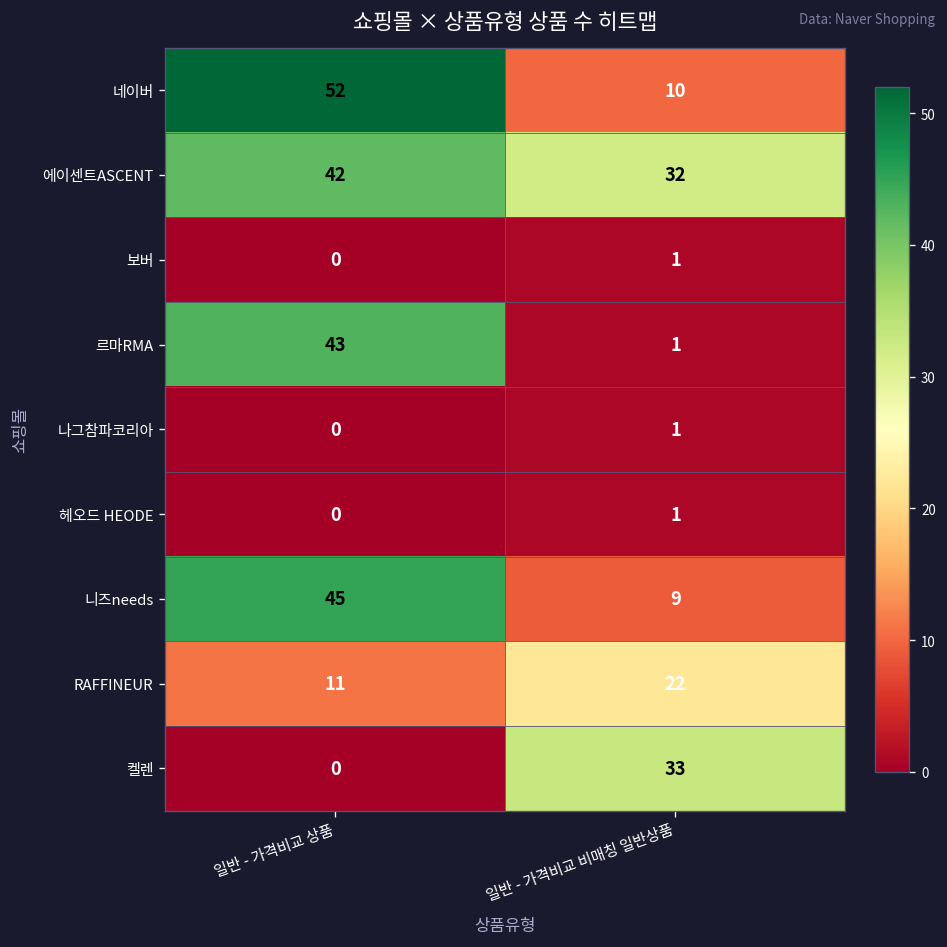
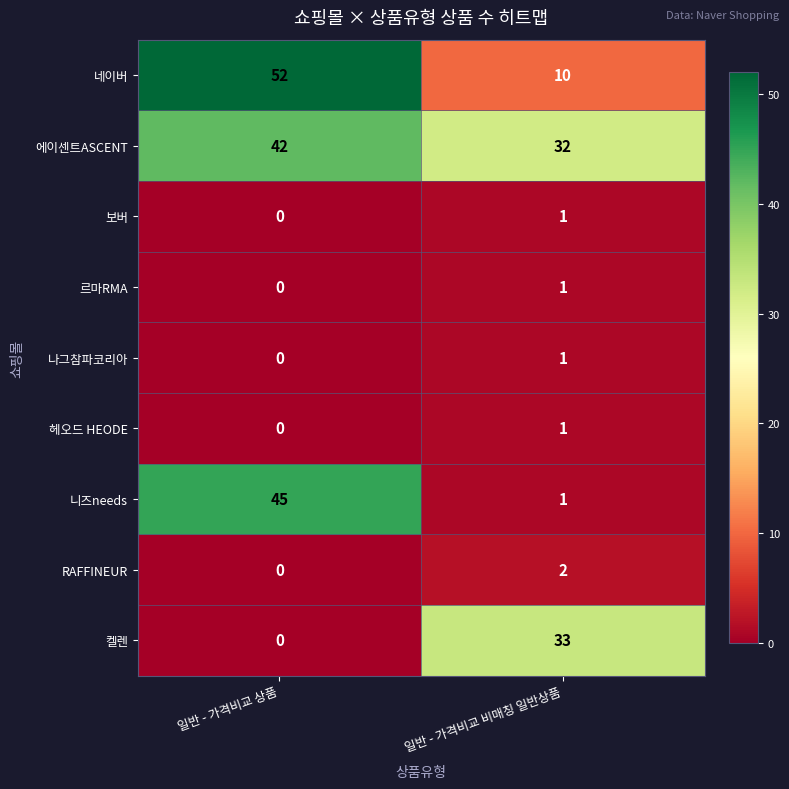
  {
    "네이버": {
      "일반 - 가격비교 상품": 52,
      "일반 - 가격비교 비매칭 일반상품": 10
    },
    "에이센트ASCENT": {
      "일반 - 가격비교 상품": 42,
      "일반 - 가격비교 비매칭 일반상품": 32
    },
    "보버": {
      "일반 - 가격비교 상품": 0,
      "일반 - 가격비교 비매칭 일반상품": 1
    },
    "르마RMA": {
-     "일반 - 가격비교 상품": 43,
+     "일반 - 가격비교 상품": 0,
      "일반 - 가격비교 비매칭 일반상품": 1
    },
    "나그참파코리아": {
      "일반 - 가격비교 상품": 0,
      "일반 - 가격비교 비매칭 일반상품": 1
    },
    "헤오드 HEODE": {
      "일반 - 가격비교 상품": 0,
      "일반 - 가격비교 비매칭 일반상품": 1
    },
    "니즈needs": {
      "일반 - 가격비교 상품": 45,
-     "일반 - 가격비교 비매칭 일반상품": 9
+     "일반 - 가격비교 비매칭 일반상품": 1
    },
    "RAFFINEUR": {
-     "일반 - 가격비교 상품": 11,
-     "일반 - 가격비교 비매칭 일반상품": 22
+     "일반 - 가격비교 상품": 0,
+     "일반 - 가격비교 비매칭 일반상품": 2
    },
    "켈렌": {
      "일반 - 가격비교 상품": 0,
      "일반 - 가격비교 비매칭 일반상품": 33
    }
  }
